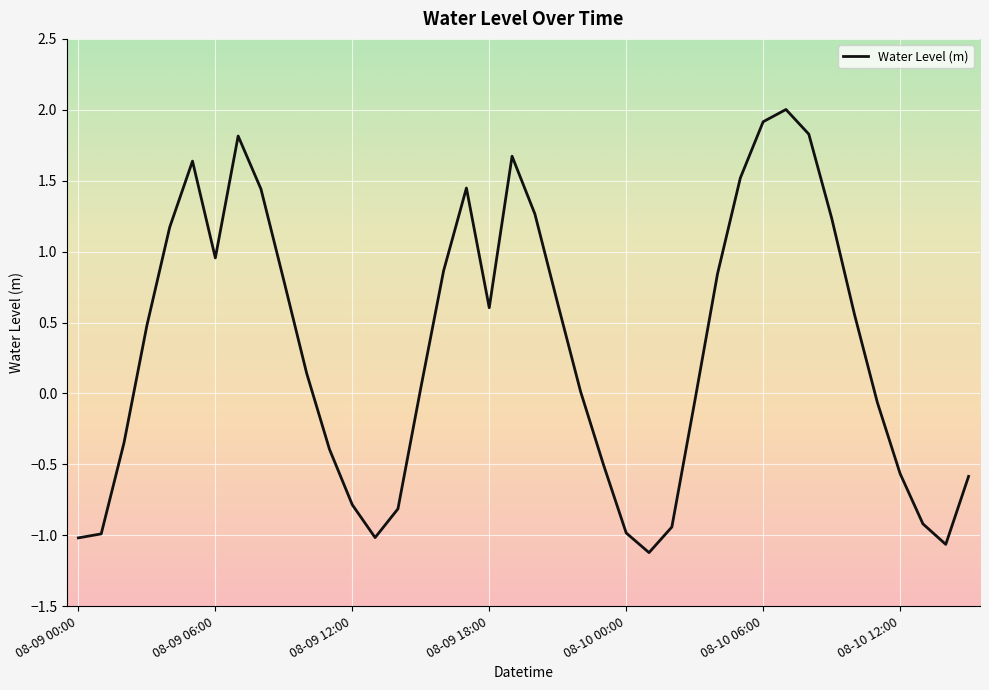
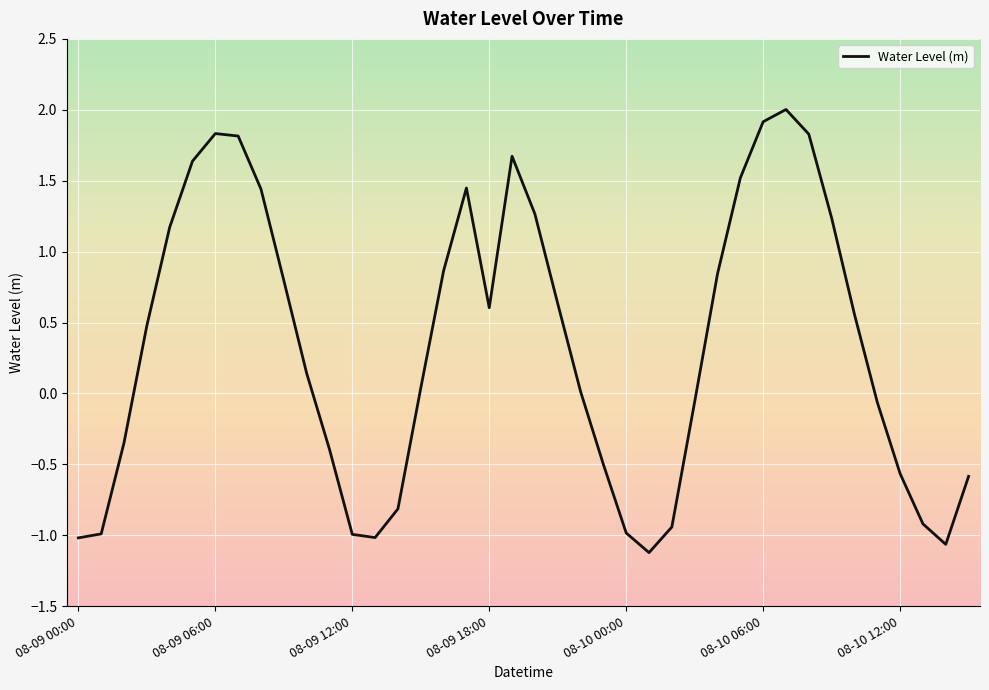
  {
    "08-09 00:00": -1.02,
-   "08-09 06:00": 0.96,
-   "08-09 12:00": -0.78,
+   "08-09 06:00": 1.83,
+   "08-09 12:00": -0.99,
    "08-09 18:00": 0.60,
    "08-10 00:00": -0.98,
    "08-10 06:00": 1.92,
    "08-10 12:00": -0.57
  }
